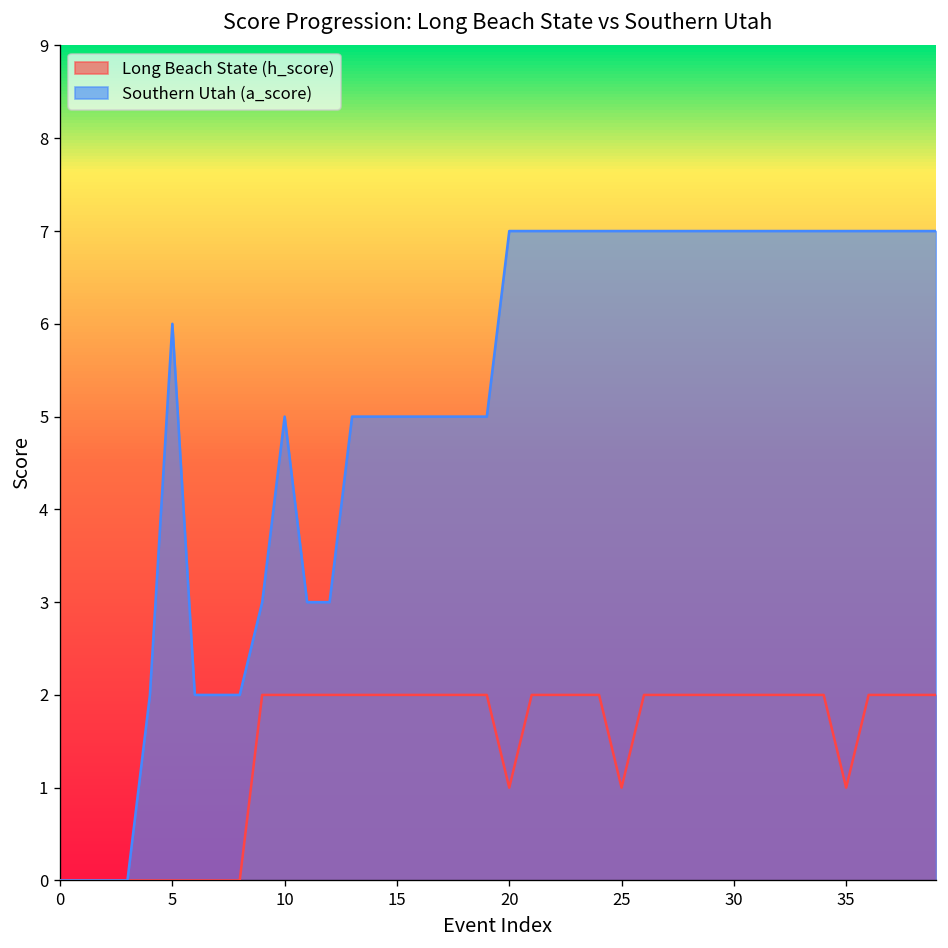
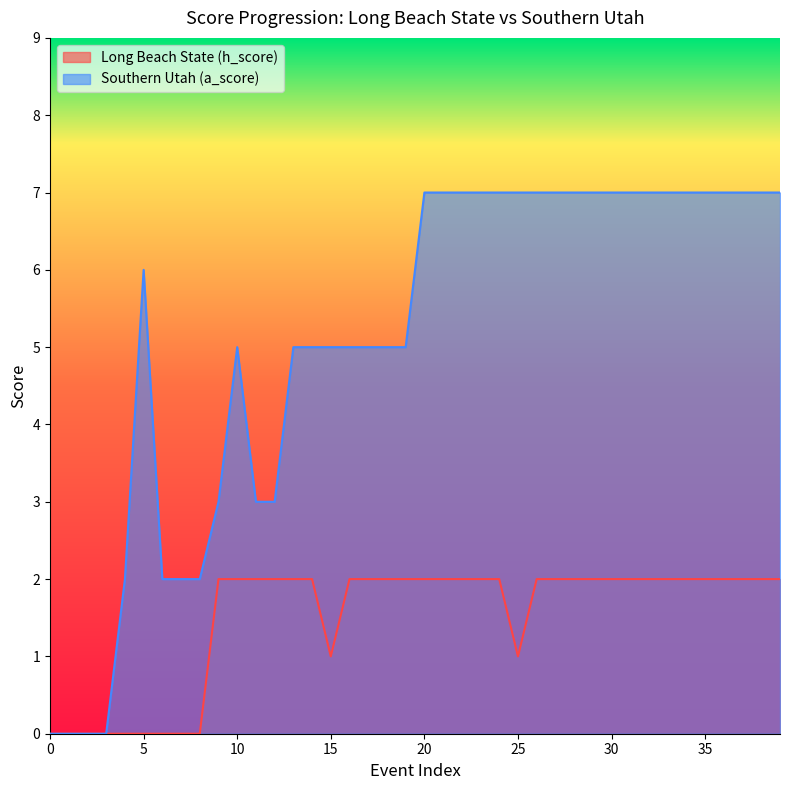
  {
    "Long Beach State (h_score)": {
      "5": 0,
      "10": 2,
-     "15": 2,
-     "20": 1,
+     "15": 1,
+     "20": 2,
      "25": 1,
      "30": 2,
-     "35": 1
+     "35": 2
    },
    "Southern Utah (a_score)": {
      "5": 6,
      "10": 5,
      "15": 5,
      "20": 7,
      "25": 7,
      "30": 7,
      "35": 7
    }
  }
